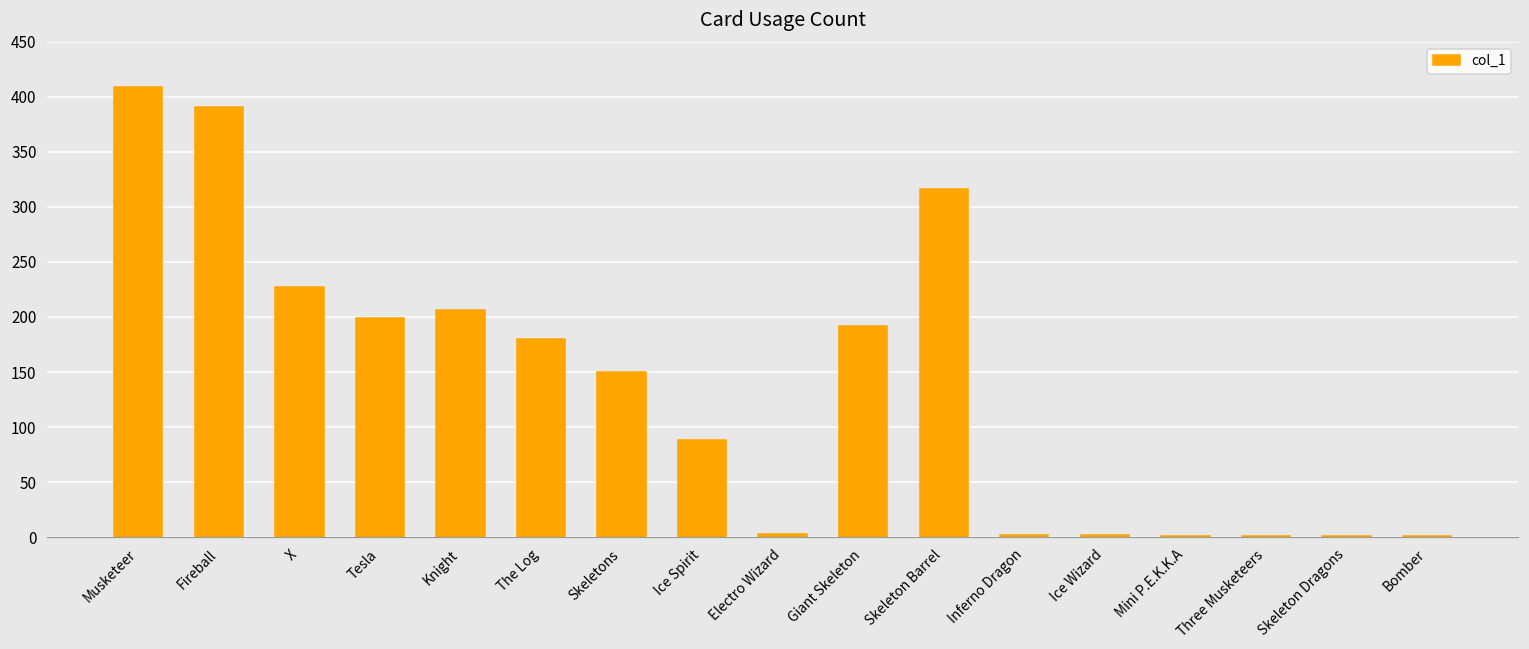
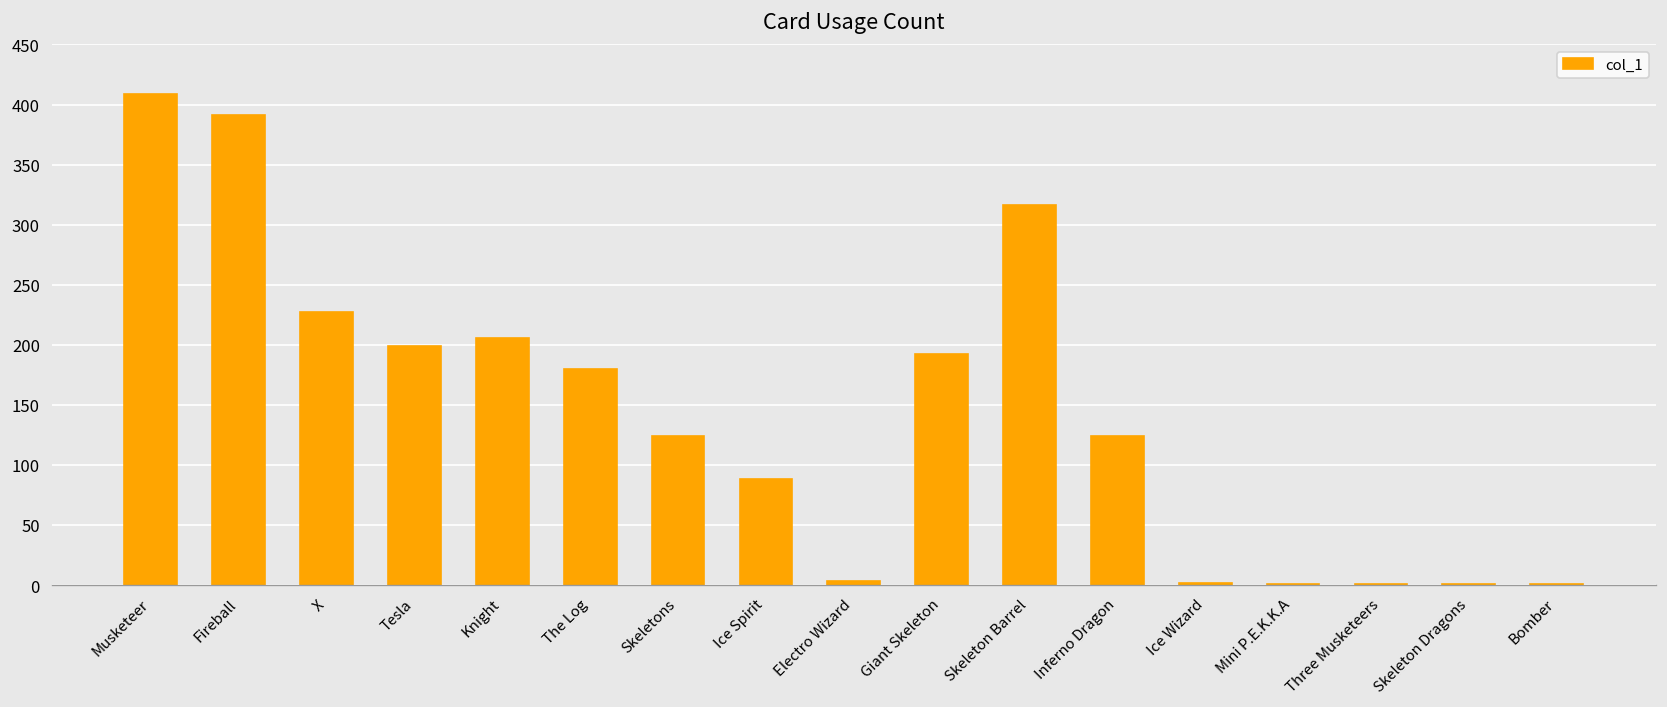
  {
    "Musketeer": 409,
    "Fireball": 391,
    "X": 227,
    "Tesla": 199,
    "Knight": 206,
    "The Log": 180,
-   "Skeletons": 150,
+   "Skeletons": 124,
    "Ice Spirit": 88,
    "Electro Wizard": 3,
    "Giant Skeleton": 192,
    "Skeleton Barrel": 316,
-   "Inferno Dragon": 2
+   "Inferno Dragon": 124
  }
